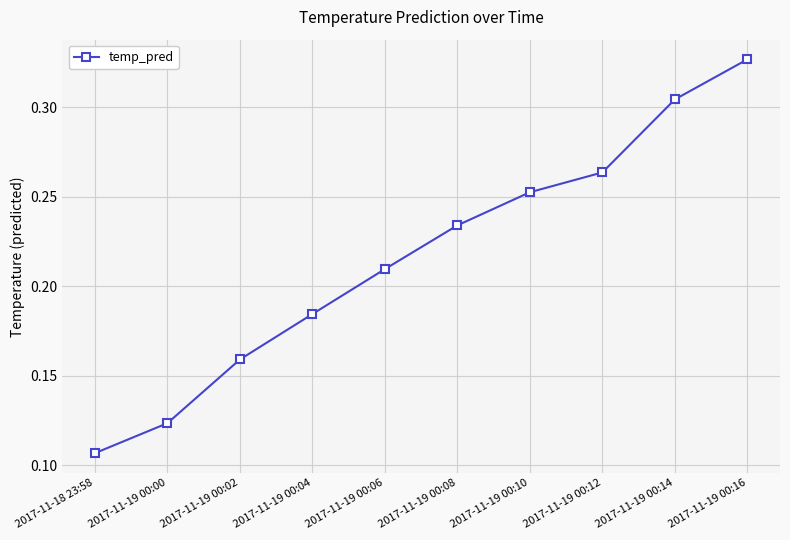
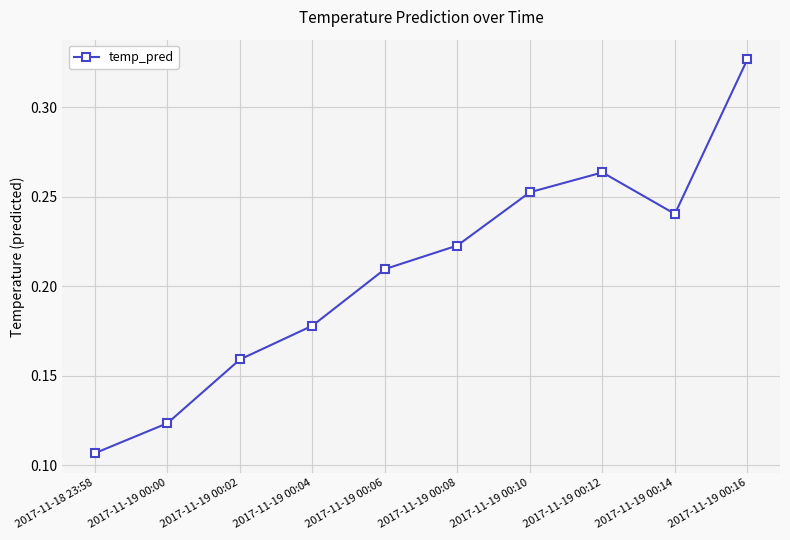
  {
    "2017-11-18 23:58": 0.107,
    "2017-11-19 00:00": 0.123,
    "2017-11-19 00:02": 0.159,
-   "2017-11-19 00:04": 0.184,
+   "2017-11-19 00:04": 0.178,
    "2017-11-19 00:06": 0.210,
-   "2017-11-19 00:08": 0.234,
+   "2017-11-19 00:08": 0.223,
    "2017-11-19 00:10": 0.253,
    "2017-11-19 00:12": 0.264,
-   "2017-11-19 00:14": 0.304,
+   "2017-11-19 00:14": 0.240,
    "2017-11-19 00:16": 0.327
  }
